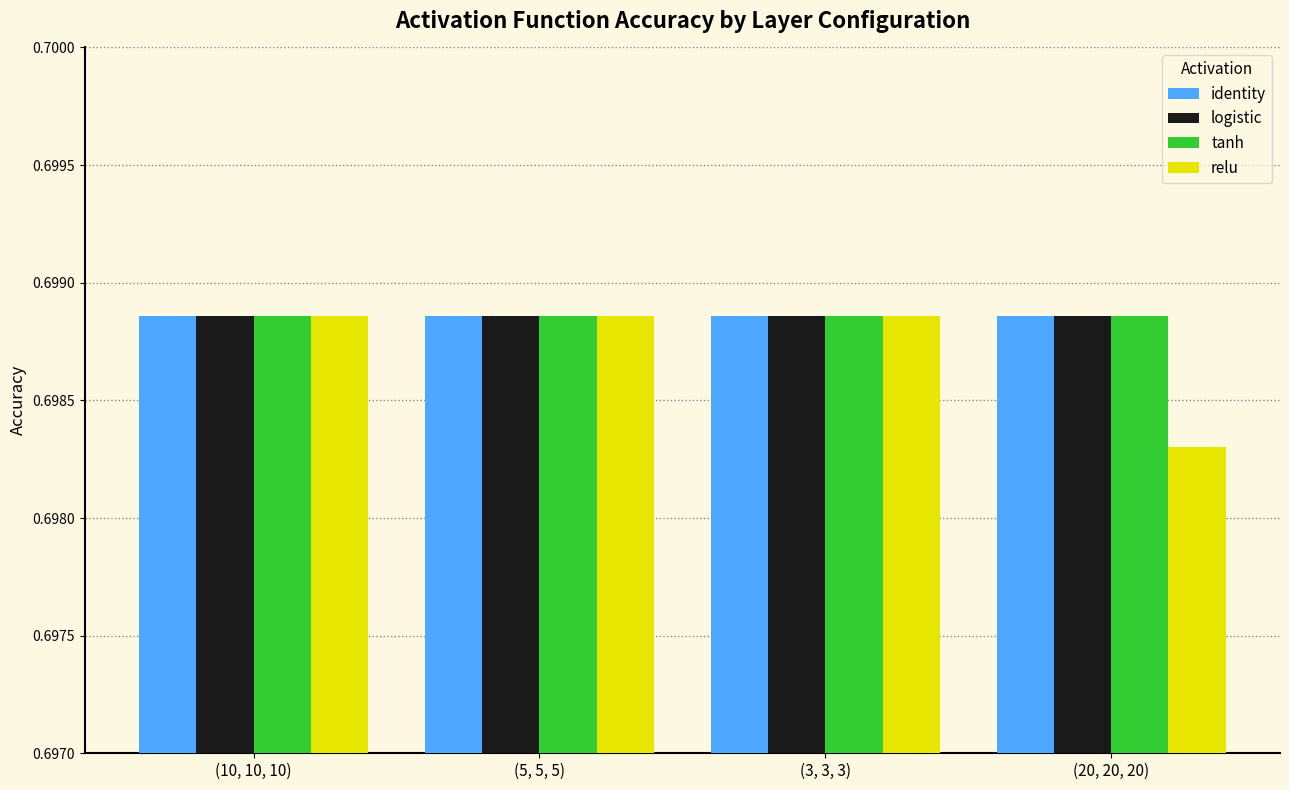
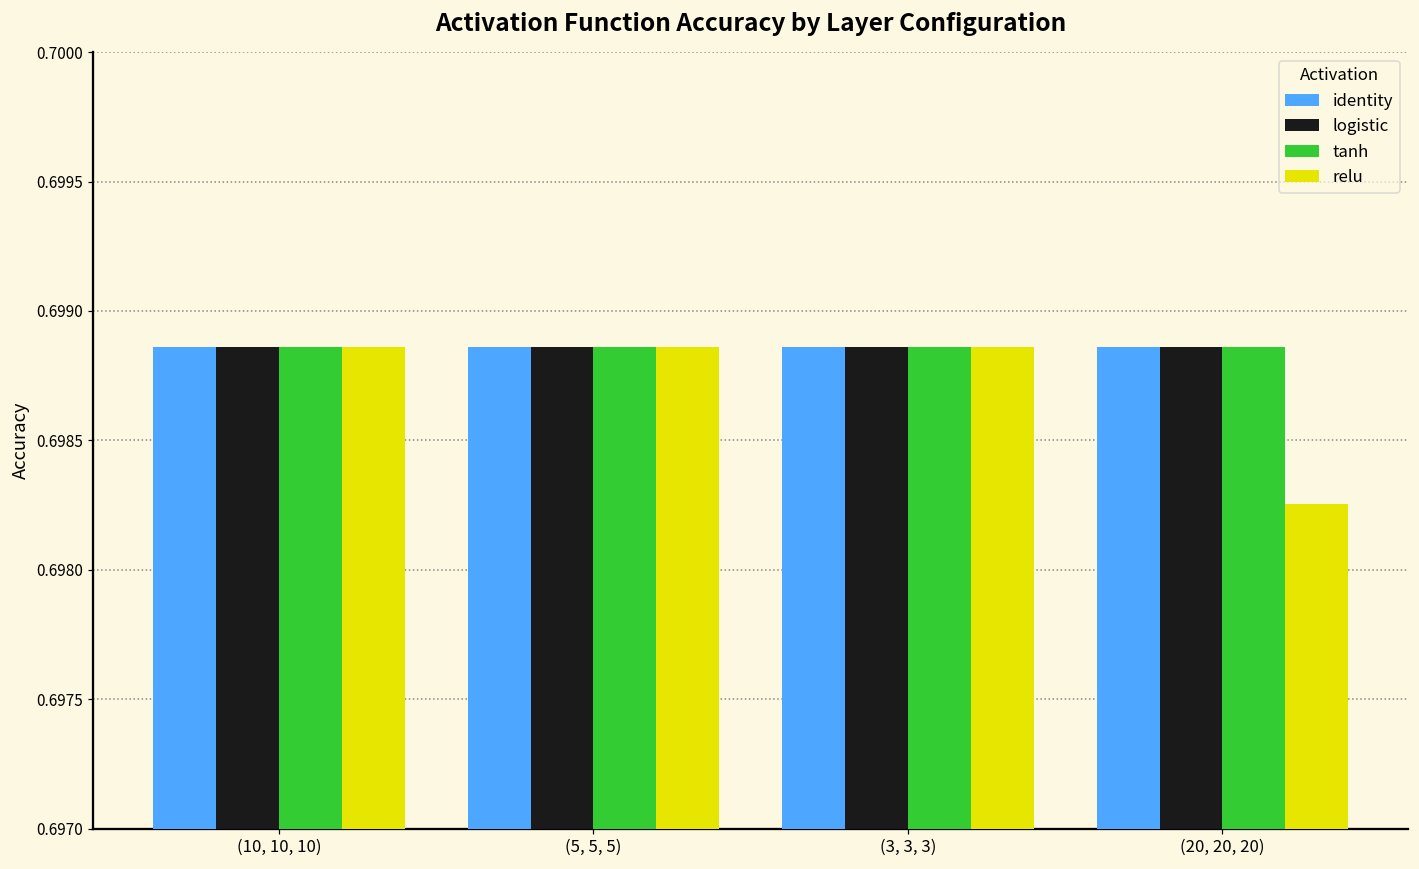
  {
    "identity": {
      "(10, 10, 10)": 0.69886,
      "(5, 5, 5)": 0.69886,
      "(3, 3, 3)": 0.69886,
      "(20, 20, 20)": 0.69886
    },
    "logistic": {
      "(10, 10, 10)": 0.69886,
      "(5, 5, 5)": 0.69886,
      "(3, 3, 3)": 0.69886,
      "(20, 20, 20)": 0.69886
    },
    "tanh": {
      "(10, 10, 10)": 0.69886,
      "(5, 5, 5)": 0.69886,
      "(3, 3, 3)": 0.69886,
      "(20, 20, 20)": 0.69886
    },
    "relu": {
      "(10, 10, 10)": 0.69886,
      "(5, 5, 5)": 0.69886,
      "(3, 3, 3)": 0.69886,
-     "(20, 20, 20)": 0.69830
+     "(20, 20, 20)": 0.69825
    }
  }
